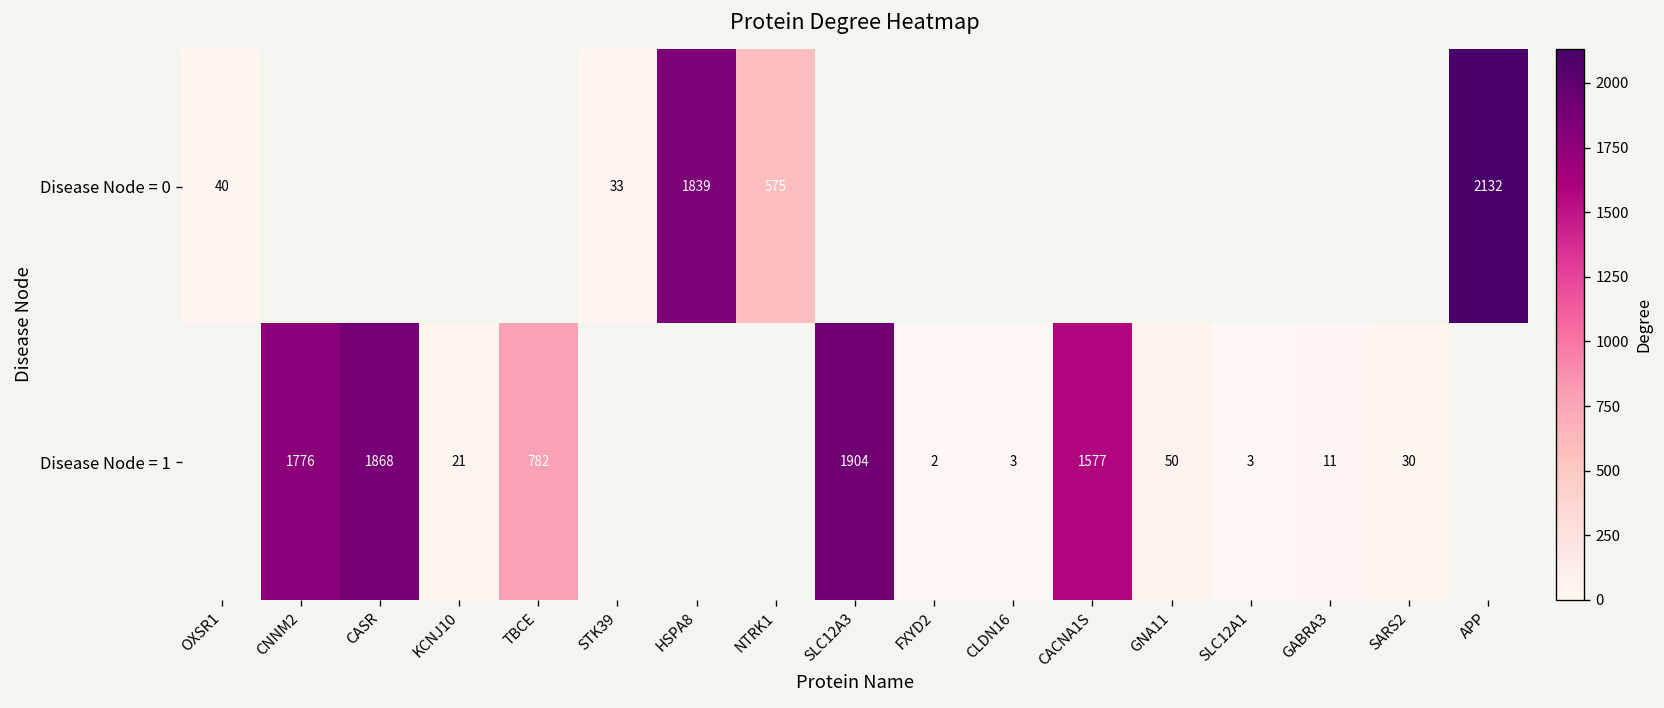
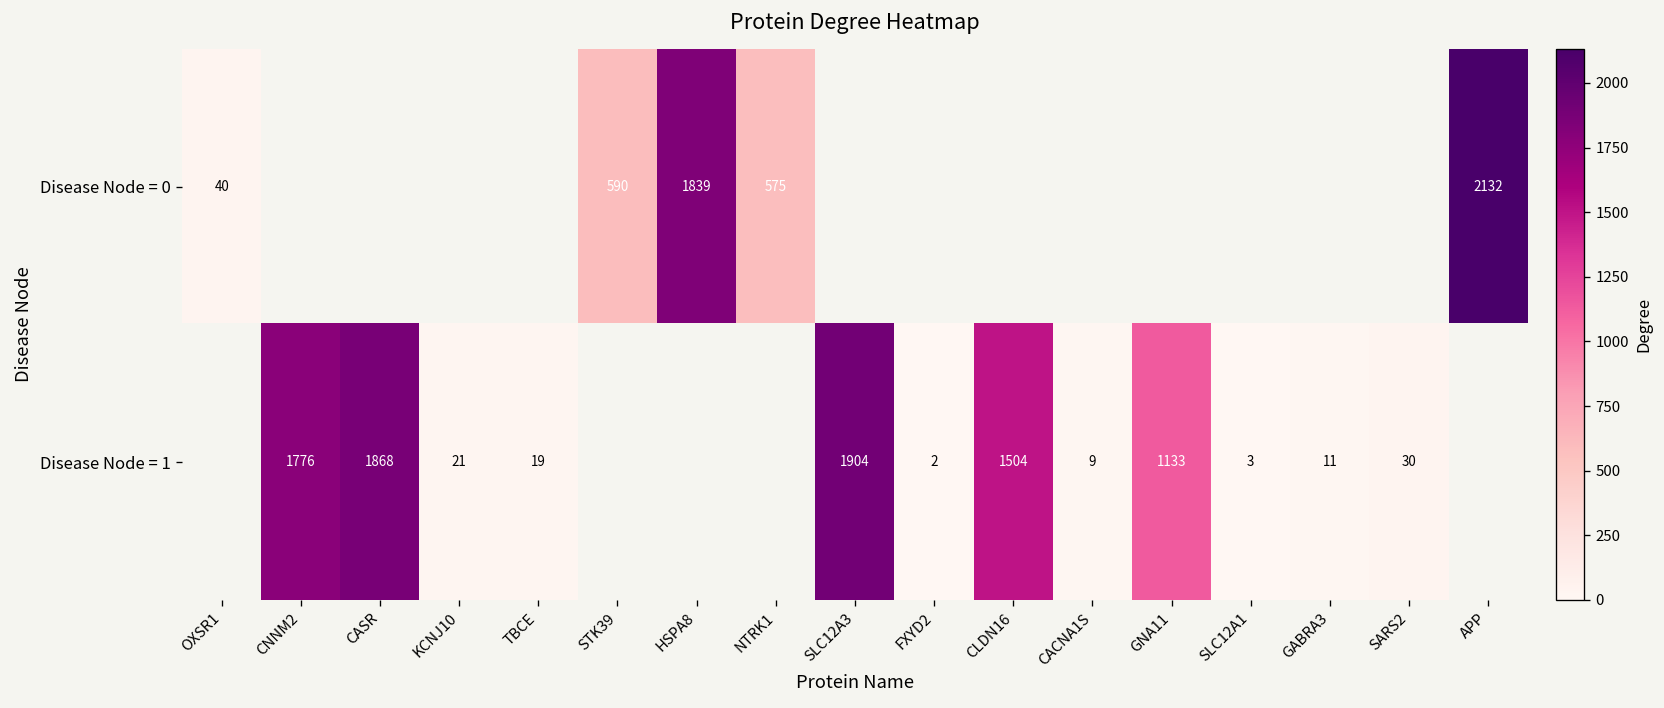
  {
    "Disease Node = 0": {
      "OXSR1": 40,
-     "STK39": 33,
+     "STK39": 590,
      "HSPA8": 1839,
      "NTRK1": 575,
      "APP": 2132
    },
    "Disease Node = 1": {
      "CNNM2": 1776,
      "CASR": 1868,
      "KCNJ10": 21,
-     "TBCE": 782,
+     "TBCE": 19,
      "SLC12A3": 1904,
      "FXYD2": 2,
-     "CLDN16": 3,
-     "CACNA1S": 1577,
-     "GNA11": 50,
+     "CLDN16": 1504,
+     "CACNA1S": 9,
+     "GNA11": 1133,
      "SLC12A1": 3,
      "GABRA3": 11,
      "SARS2": 30
    }
  }
